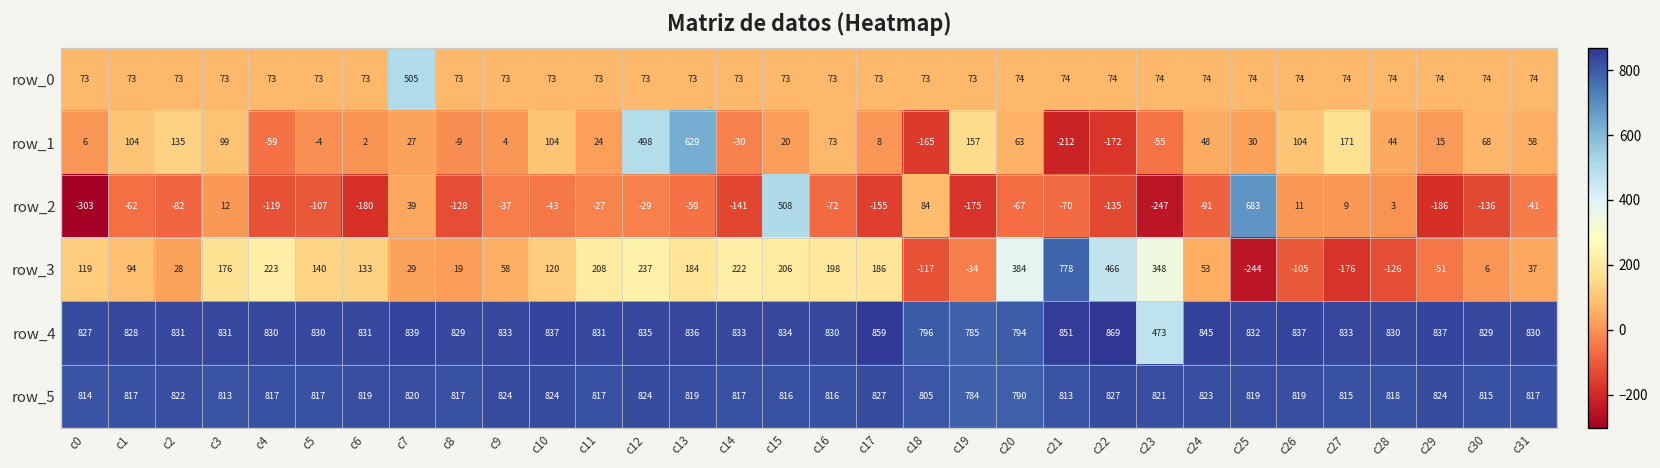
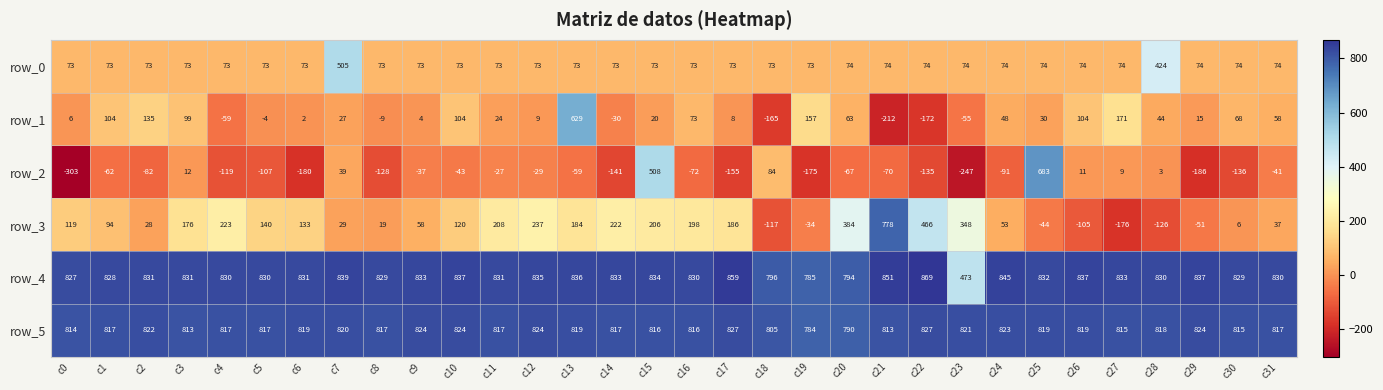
  {
    "row_0": {
      "c0": 73,
      "c1": 73,
      "c2": 73,
      "c3": 73,
      "c4": 73,
      "c5": 73,
      "c6": 73,
      "c7": 505,
      "c8": 73,
      "c9": 73,
      "c10": 73,
      "c11": 73,
      "c12": 73,
      "c13": 73,
      "c14": 73,
      "c15": 73,
      "c16": 73,
      "c17": 73,
      "c18": 73,
      "c19": 73,
      "c20": 74,
      "c21": 74,
      "c22": 74,
      "c23": 74,
      "c24": 74,
      "c25": 74,
      "c26": 74,
      "c27": 74,
-     "c28": 74,
+     "c28": 424,
      "c29": 74,
      "c30": 74,
      "c31": 74
    },
    "row_1": {
      "c0": 6,
      "c1": 104,
      "c2": 135,
      "c3": 99,
      "c4": -59,
      "c5": -4,
      "c6": 2,
      "c7": 27,
      "c8": -9,
      "c9": 4,
      "c10": 104,
      "c11": 24,
-     "c12": 498,
+     "c12": 9,
      "c13": 629,
      "c14": -30,
      "c15": 20,
      "c16": 73,
      "c17": 8,
      "c18": -165,
      "c19": 157,
      "c20": 63,
      "c21": -212,
      "c22": -172,
      "c23": -55,
      "c24": 48,
      "c25": 30,
      "c26": 104,
      "c27": 171,
      "c28": 44,
      "c29": 15,
      "c30": 68,
      "c31": 58
    },
    "row_2": {
      "c0": -303,
      "c1": -62,
      "c2": -82,
      "c3": 12,
      "c4": -119,
      "c5": -107,
      "c6": -180,
      "c7": 39,
      "c8": -128,
      "c9": -37,
      "c10": -43,
      "c11": -27,
      "c12": -29,
      "c13": -59,
      "c14": -141,
      "c15": 508,
      "c16": -72,
      "c17": -155,
      "c18": 84,
      "c19": -175,
      "c20": -67,
      "c21": -70,
      "c22": -135,
      "c23": -247,
      "c24": -91,
      "c25": 683,
      "c26": 11,
      "c27": 9,
      "c28": 3,
      "c29": -186,
      "c30": -136,
      "c31": -41
    },
    "row_3": {
      "c0": 119,
      "c1": 94,
      "c2": 28,
      "c3": 176,
      "c4": 223,
      "c5": 140,
      "c6": 133,
      "c7": 29,
      "c8": 19,
      "c9": 58,
      "c10": 120,
      "c11": 208,
      "c12": 237,
      "c13": 184,
      "c14": 222,
      "c15": 206,
      "c16": 198,
      "c17": 186,
      "c18": -117,
      "c19": -34,
      "c20": 384,
      "c21": 778,
      "c22": 466,
      "c23": 348,
      "c24": 53,
-     "c25": -244,
+     "c25": -44,
      "c26": -105,
      "c27": -176,
      "c28": -126,
      "c29": -51,
      "c30": 6,
      "c31": 37
    },
    "row_4": {
      "c0": 827,
      "c1": 828,
      "c2": 831,
      "c3": 831,
      "c4": 830,
      "c5": 830,
      "c6": 831,
      "c7": 839,
      "c8": 829,
      "c9": 833,
      "c10": 837,
      "c11": 831,
      "c12": 835,
      "c13": 836,
      "c14": 833,
      "c15": 834,
      "c16": 830,
      "c17": 859,
      "c18": 796,
      "c19": 785,
      "c20": 794,
      "c21": 851,
      "c22": 869,
      "c23": 473,
      "c24": 845,
      "c25": 832,
      "c26": 837,
      "c27": 833,
      "c28": 830,
      "c29": 837,
      "c30": 829,
      "c31": 830
    },
    "row_5": {
      "c0": 814,
      "c1": 817,
      "c2": 822,
      "c3": 813,
      "c4": 817,
      "c5": 817,
      "c6": 819,
      "c7": 820,
      "c8": 817,
      "c9": 824,
      "c10": 824,
      "c11": 817,
      "c12": 824,
      "c13": 819,
      "c14": 817,
      "c15": 816,
      "c16": 816,
      "c17": 827,
      "c18": 805,
      "c19": 784,
      "c20": 790,
      "c21": 813,
      "c22": 827,
      "c23": 821,
      "c24": 823,
      "c25": 819,
      "c26": 819,
      "c27": 815,
      "c28": 818,
      "c29": 824,
      "c30": 815,
      "c31": 817
    }
  }
